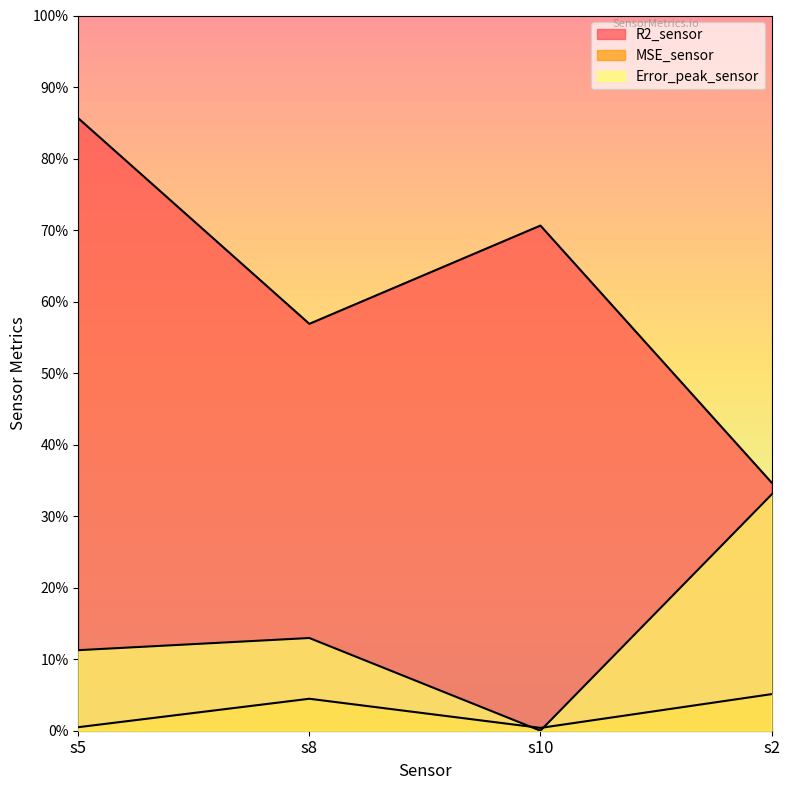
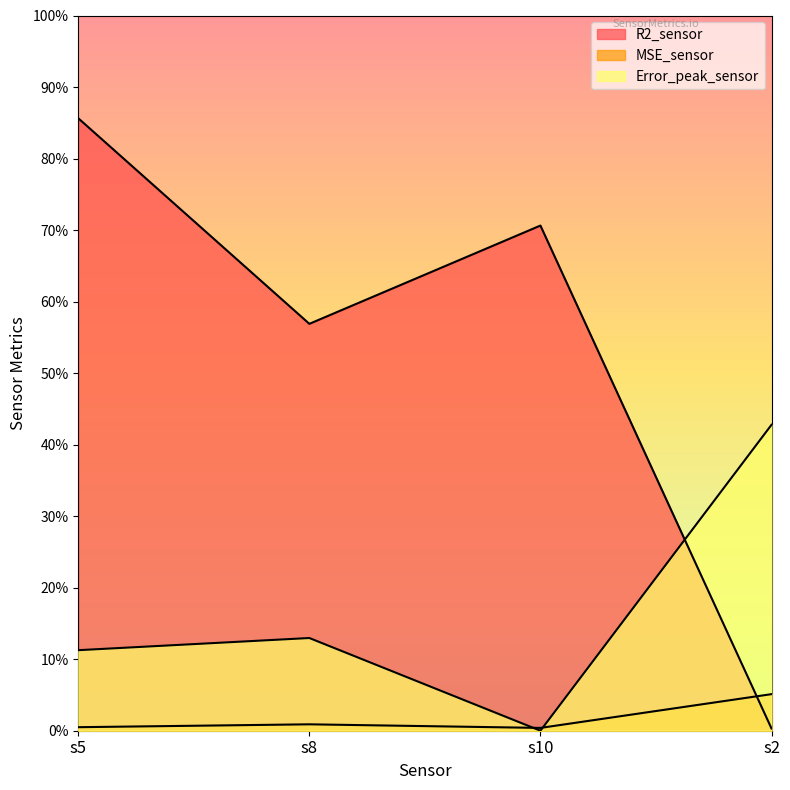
  {
    "R2_sensor": {
      "s5": "86%",
      "s8": "57%",
      "s10": "71%",
-     "s2": "35%"
+     "s2": "0%"
    },
    "MSE_sensor": {
      "s5": "0%",
-     "s8": "4%",
+     "s8": "1%",
      "s10": "0%",
      "s2": "5%"
    },
    "Error_peak_sensor": {
      "s5": "11%",
      "s8": "13%",
      "s10": "0%",
-     "s2": "33%"
+     "s2": "43%"
    }
  }
